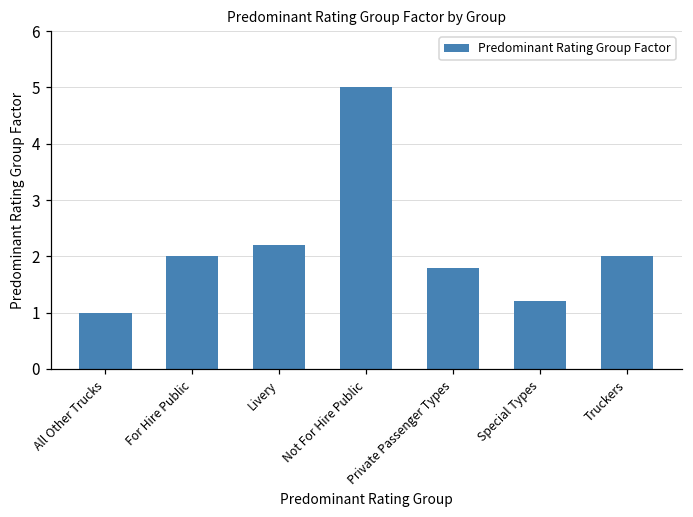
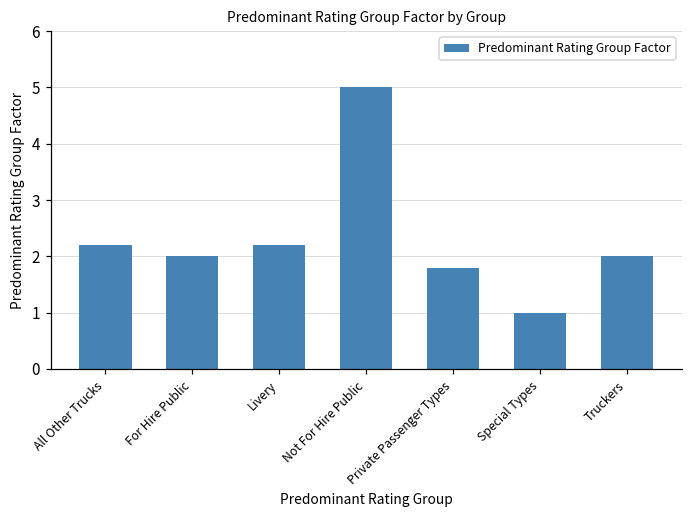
  {
-   "All Other Trucks": 1.0,
+   "All Other Trucks": 2.2,
    "For Hire Public": 2.0,
    "Livery": 2.2,
    "Not For Hire Public": 5.0,
    "Private Passenger Types": 1.8,
-   "Special Types": 1.2,
+   "Special Types": 1.0,
    "Truckers": 2.0
  }
